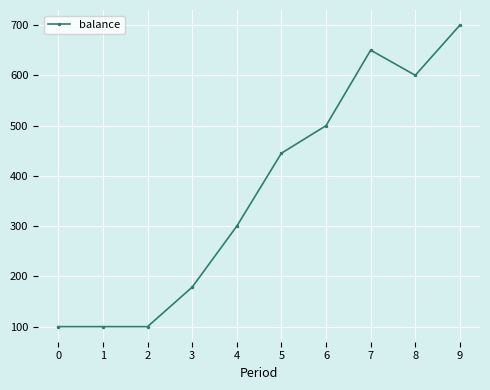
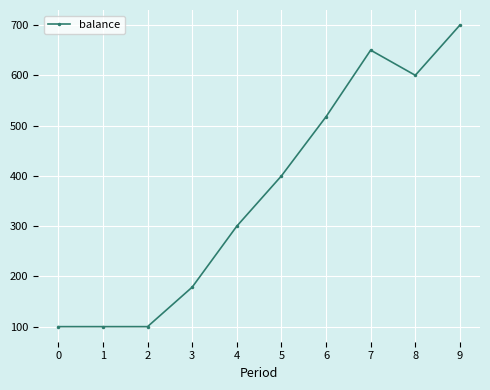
  {
    "0": 100,
    "1": 100,
    "2": 100,
    "3": 180,
    "4": 300,
-   "5": 450,
-   "6": 500,
+   "5": 400,
+   "6": 520,
    "7": 650,
    "8": 600,
    "9": 700
  }
